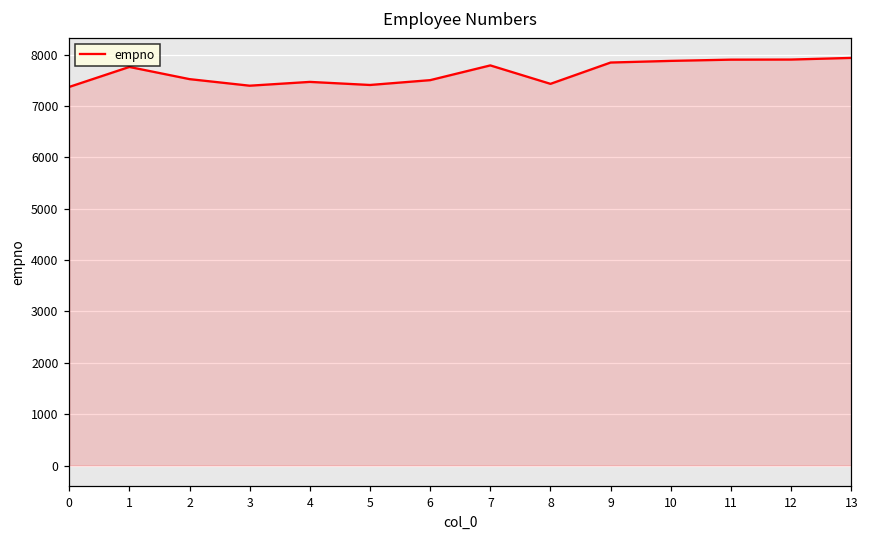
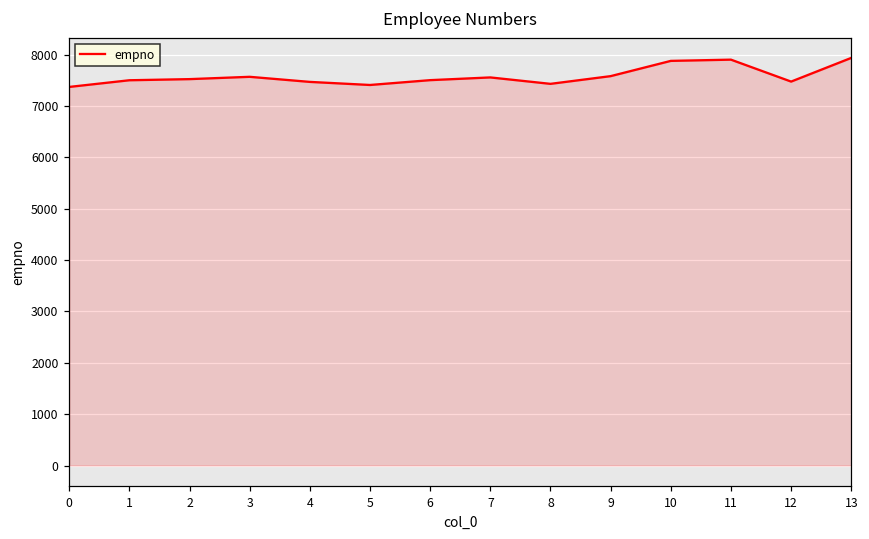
  {
    "0": 7400,
-   "1": 7800,
+   "1": 7500,
    "2": 7500,
-   "3": 7400,
+   "3": 7600,
    "4": 7500,
    "5": 7400,
    "6": 7500,
-   "7": 7800,
+   "7": 7600,
    "8": 7400,
-   "9": 7800,
+   "9": 7600,
    "10": 7900,
    "11": 7900,
-   "12": 7900,
+   "12": 7500,
    "13": 7900
  }
